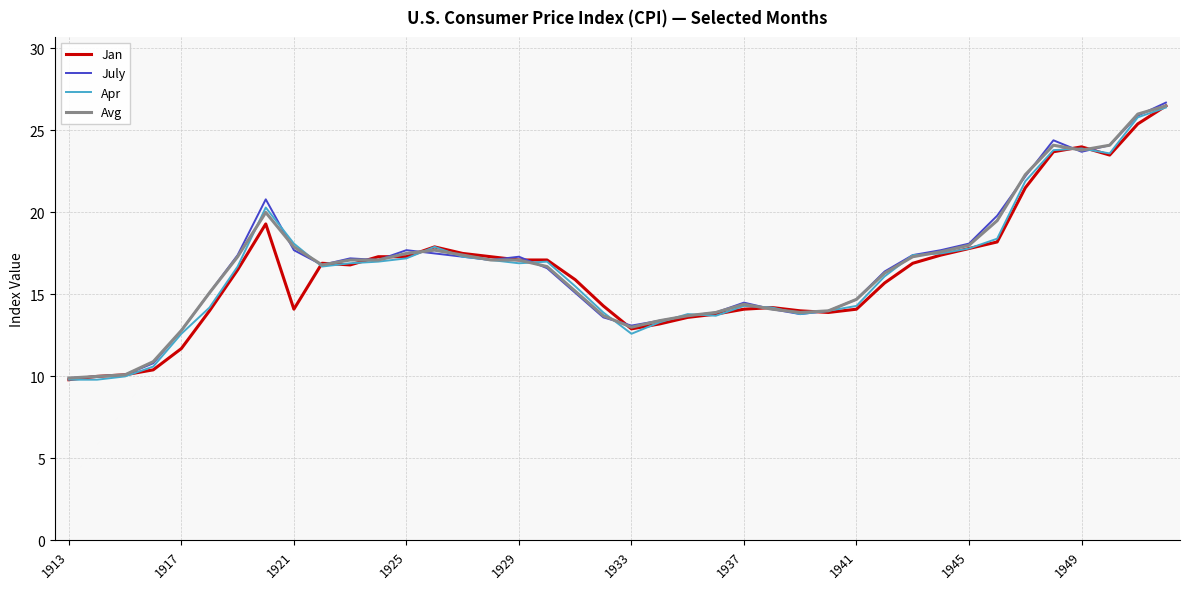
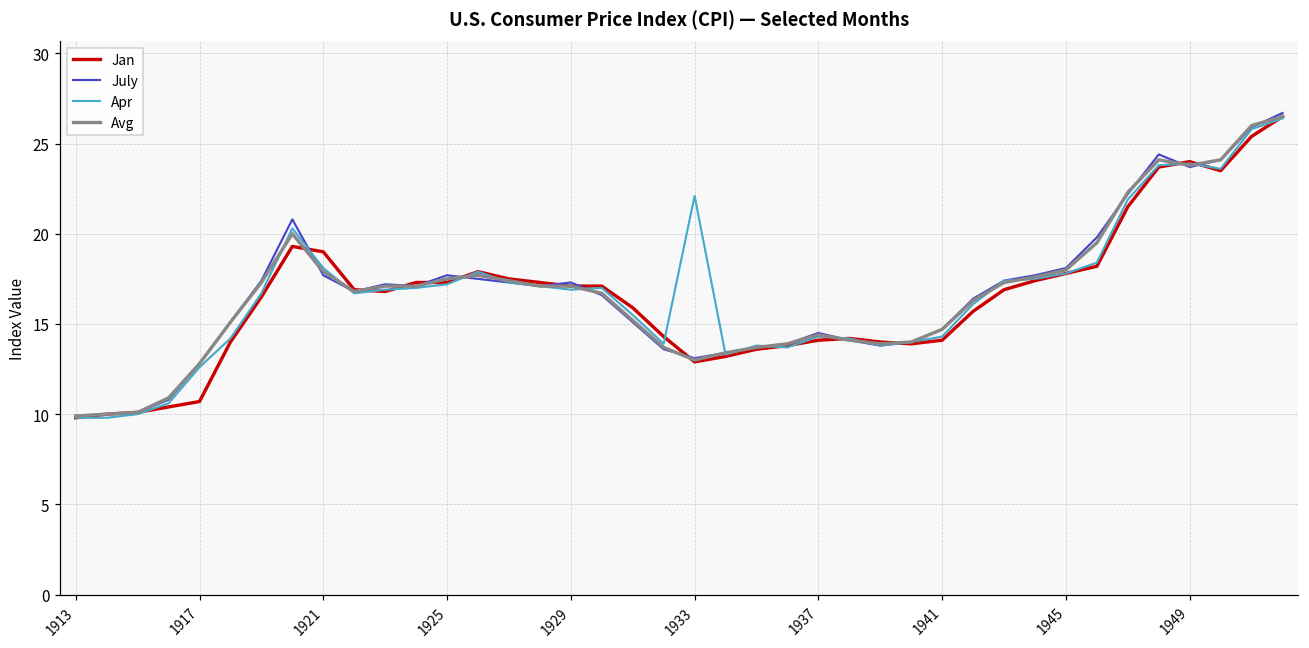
  {
    "Jan": {
-     "1917": 11.7,
-     "1921": 14.1,
+     "1917": 10.7,
+     "1921": 19.0,
      "1937": 14.1,
      "1941": 14.1
    },
    "July": {
      "1921": 17.7,
      "1925": 17.7,
      "1929": 17.3
    },
    "Apr": {
      "1917": 12.6,
      "1921": 18.1,
      "1929": 16.9,
-     "1933": 12.6,
+     "1933": 22.1,
      "1941": 14.3
    },
    "Avg": {
      "1921": 17.9,
      "1925": 17.5
    }
  }
